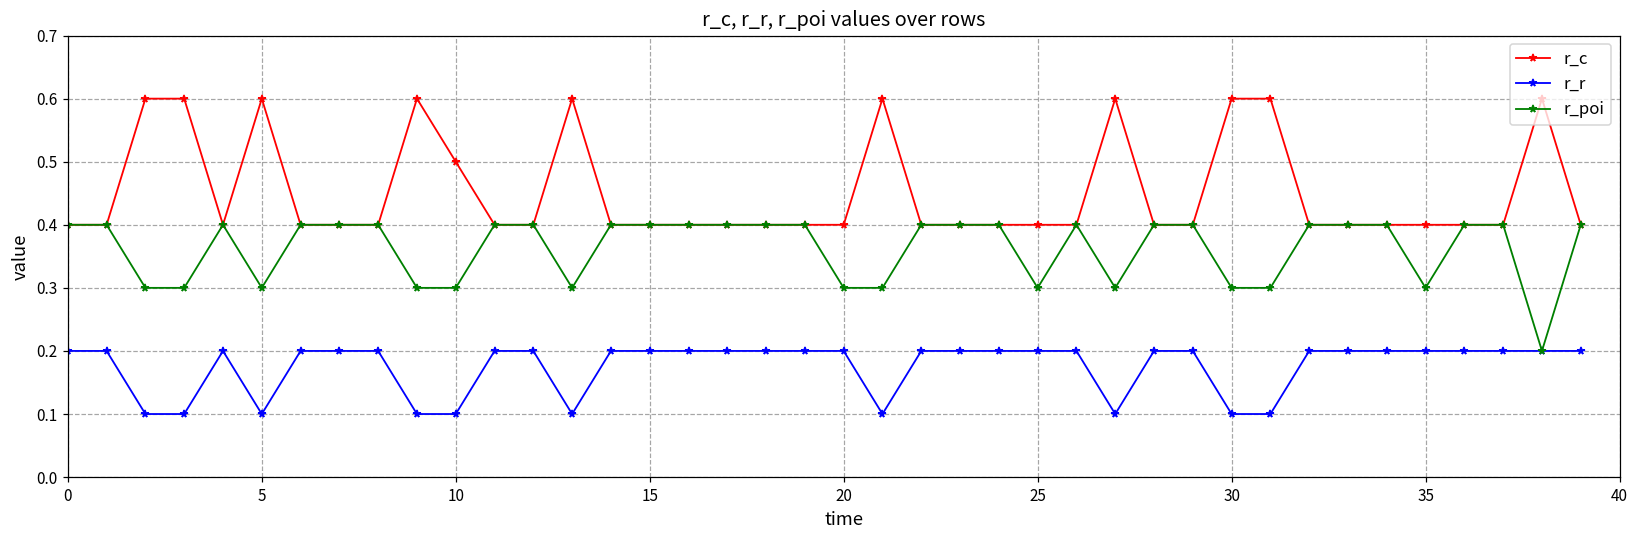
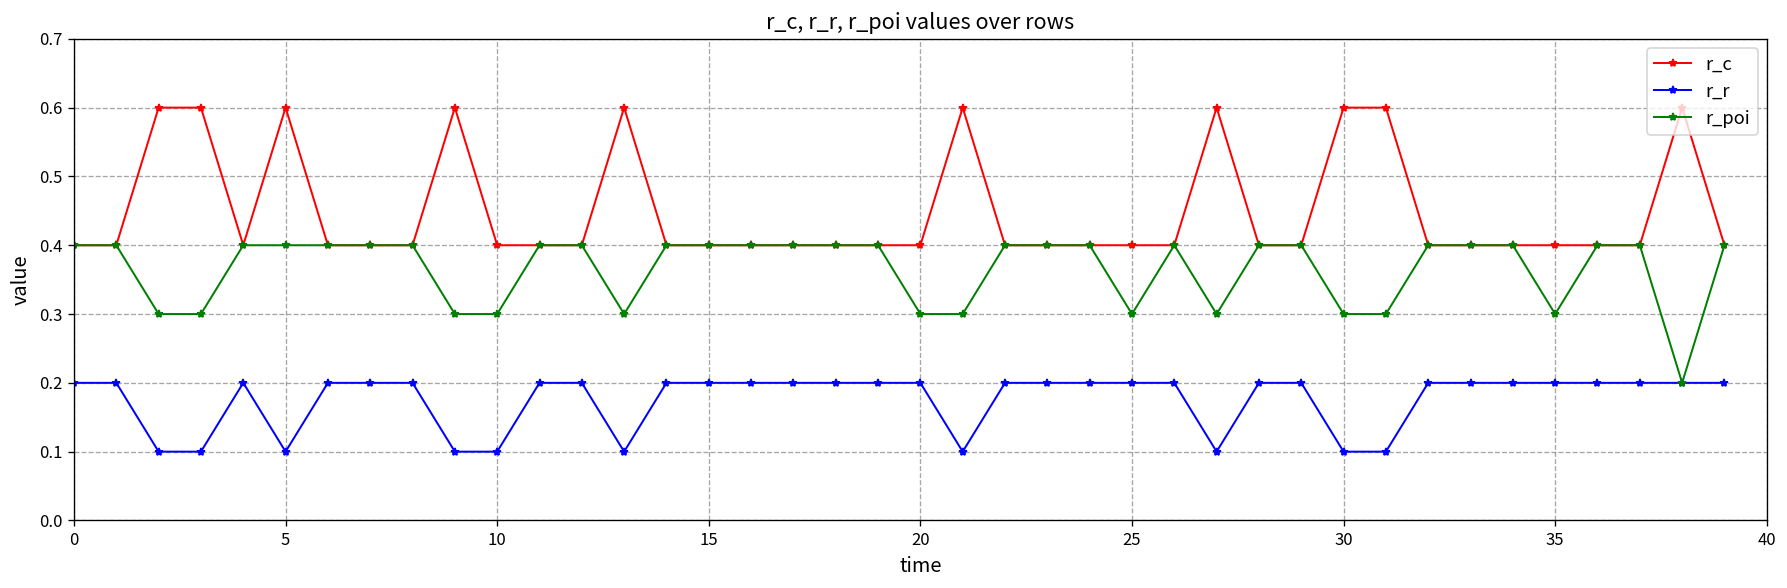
  {
    "r_c": {
      "5": 0.6,
-     "10": 0.5,
+     "10": 0.4,
      "20": 0.4,
      "25": 0.4,
      "30": 0.6,
      "35": 0.4
    },
    "r_r": {
      "0": 0.2,
      "5": 0.1,
      "10": 0.1,
      "15": 0.2,
      "20": 0.2,
      "25": 0.2,
      "30": 0.1,
      "35": 0.2
    },
    "r_poi": {
-     "5": 0.3,
+     "5": 0.4,
      "10": 0.3,
      "20": 0.3,
      "25": 0.3,
      "30": 0.3,
      "35": 0.3
    }
  }
